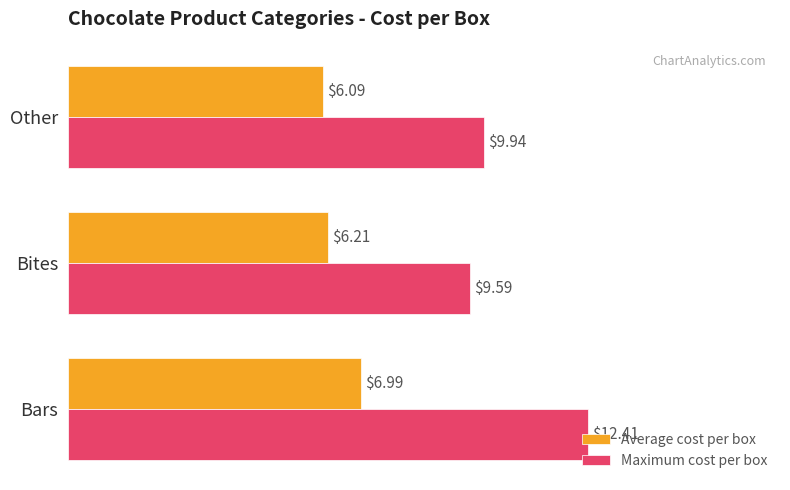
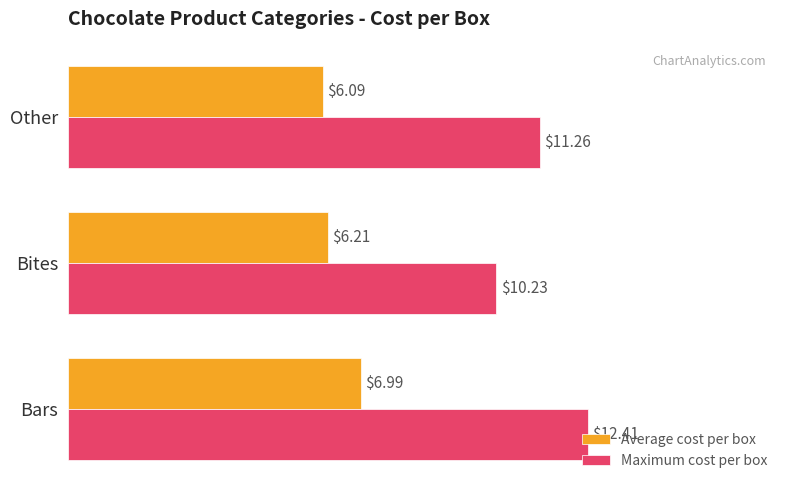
  {
    "Average cost per box": {
      "Other": "$6.09",
      "Bites": "$6.21",
      "Bars": "$6.99"
    },
    "Maximum cost per box": {
-     "Other": "$9.94",
-     "Bites": "$9.59",
+     "Other": "$11.26",
+     "Bites": "$10.23",
      "Bars": "$12.41"
    }
  }
